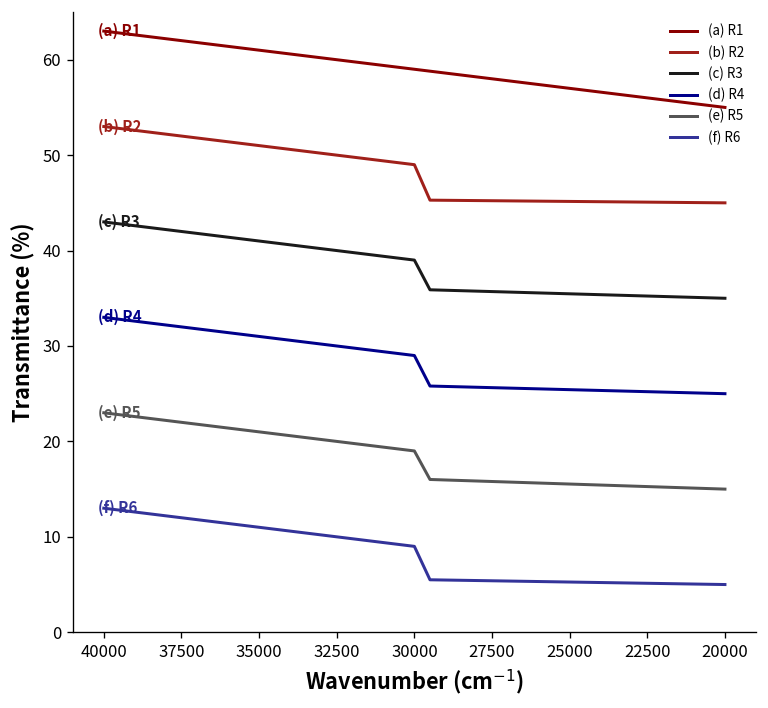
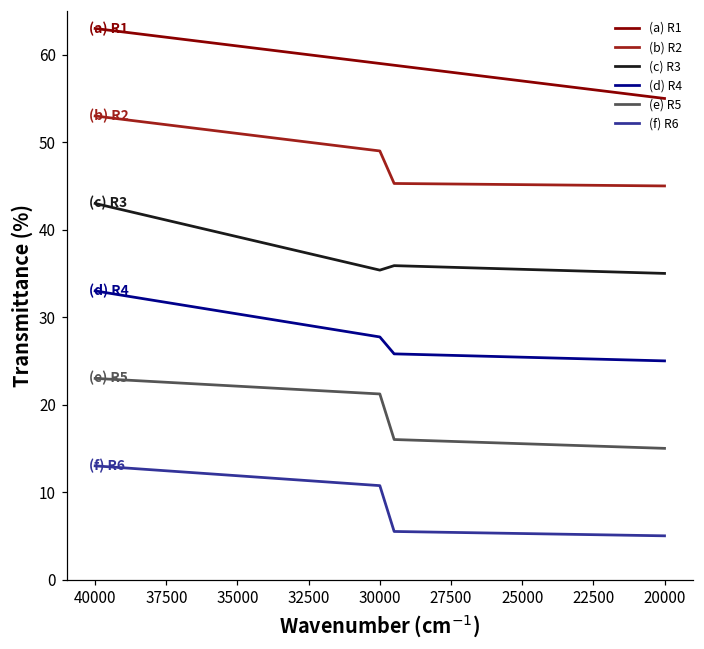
  {
    "(c) R3": {
      "40000": 43,
-     "30000": 39,
+     "30000": 35,
      "20000": 35
    },
    "(d) R4": {
      "40000": 33,
-     "30000": 29,
+     "30000": 28,
      "20000": 25
    },
    "(e) R5": {
      "40000": 23,
-     "30000": 19,
+     "30000": 21,
      "20000": 15
    },
    "(f) R6": {
      "40000": 13,
-     "30000": 9,
+     "30000": 11,
      "20000": 5
    }
  }
